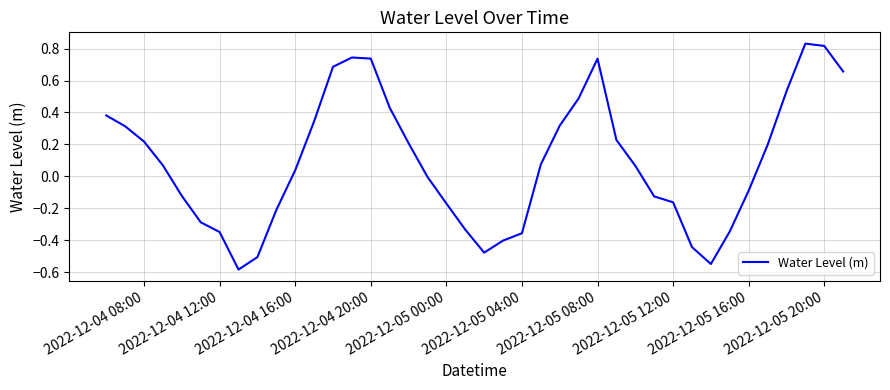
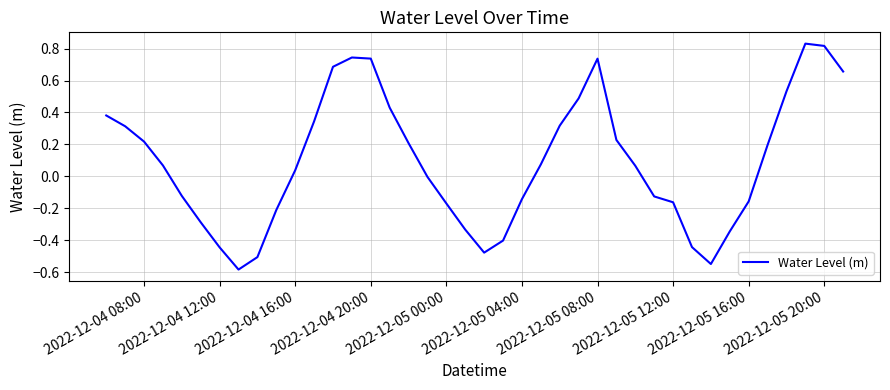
  {
    "2022-12-04 08:00": 0.22,
-   "2022-12-04 12:00": -0.35,
+   "2022-12-04 12:00": -0.44,
    "2022-12-04 16:00": 0.04,
    "2022-12-04 20:00": 0.74,
    "2022-12-05 00:00": -0.17,
-   "2022-12-05 04:00": -0.36,
+   "2022-12-05 04:00": -0.14,
    "2022-12-05 08:00": 0.74,
    "2022-12-05 12:00": -0.16,
-   "2022-12-05 16:00": -0.09,
+   "2022-12-05 16:00": -0.16,
    "2022-12-05 20:00": 0.82
  }
